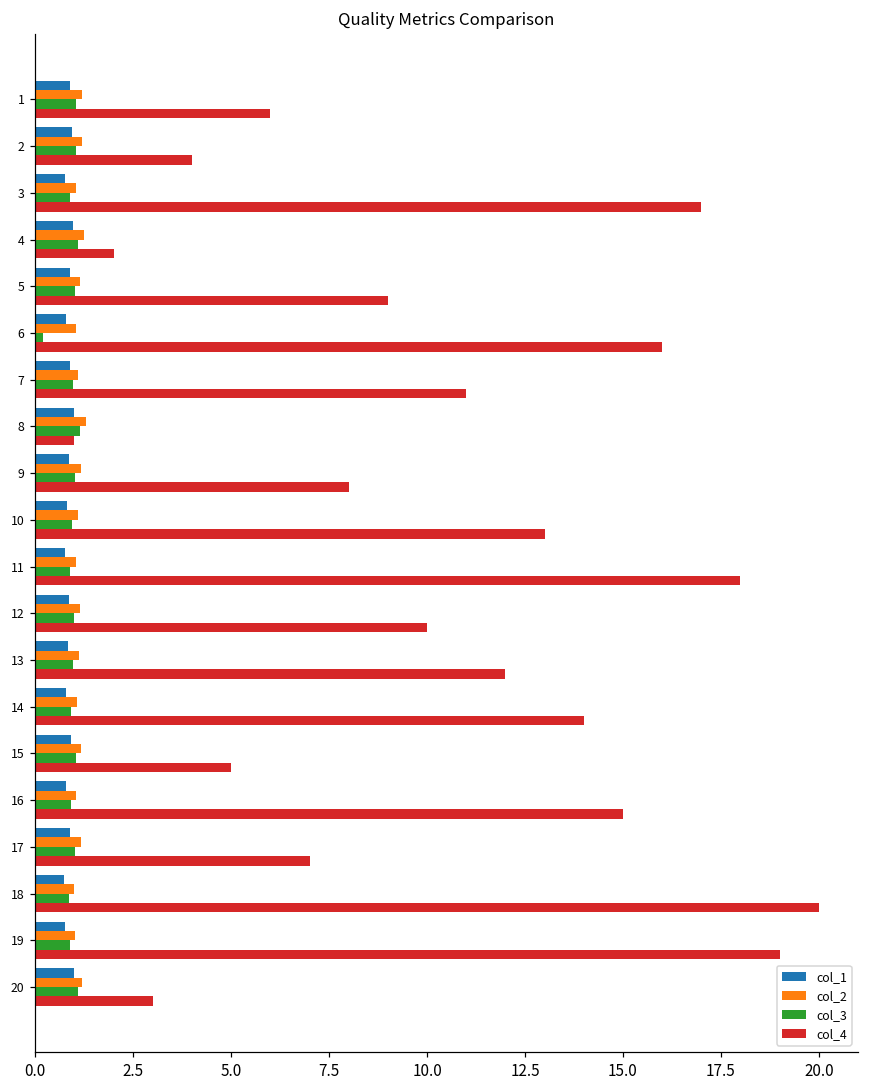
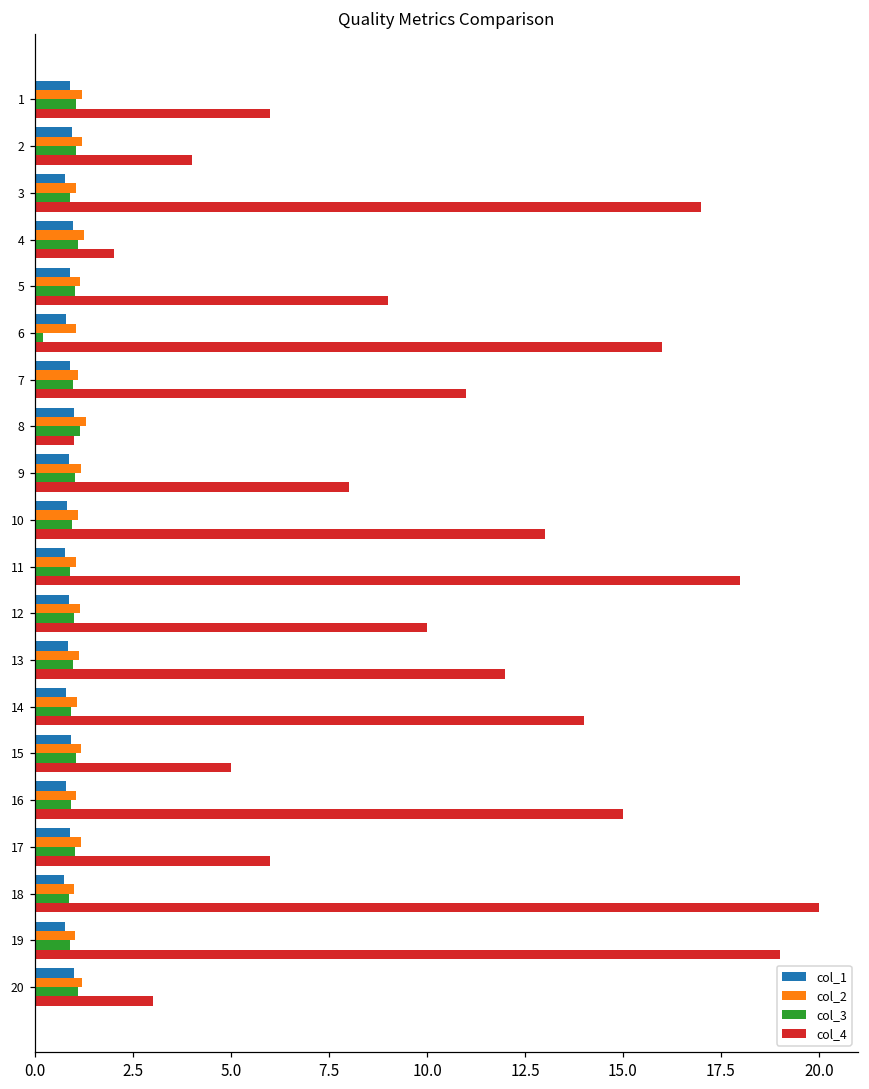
  {
    "col_1": {
      "1": 0.9,
      "2": 0.9,
      "3": 0.8,
      "4": 1,
      "5": 0.9,
      "6": 0.8,
      "7": 0.9,
      "8": 1,
      "9": 0.9,
      "10": 0.8,
      "11": 0.8,
      "12": 0.9,
      "13": 0.8,
      "14": 0.8,
      "15": 0.9,
      "16": 0.8,
      "17": 0.9,
      "18": 0.7,
      "19": 0.8,
      "20": 1
    },
    "col_2": {
      "1": 1.2,
      "2": 1.2,
      "3": 1,
      "4": 1.2,
      "5": 1.1,
      "6": 1,
      "7": 1.1,
      "8": 1.3,
      "9": 1.2,
      "10": 1.1,
      "11": 1,
      "12": 1.1,
      "13": 1.1,
      "14": 1.1,
      "15": 1.2,
      "16": 1,
      "17": 1.2,
      "18": 1,
      "19": 1,
      "20": 1.2
    },
    "col_3": {
      "1": 1,
      "2": 1,
      "3": 0.9,
      "4": 1.1,
      "5": 1,
      "6": 0.2,
      "7": 1,
      "8": 1.1,
      "9": 1,
      "10": 1,
      "11": 0.9,
      "12": 1,
      "13": 1,
      "14": 0.9,
      "15": 1,
      "16": 0.9,
      "17": 1,
      "18": 0.9,
      "19": 0.9,
      "20": 1.1
    },
    "col_4": {
      "1": 6,
      "2": 4,
      "3": 17,
      "4": 2,
      "5": 9,
      "6": 16,
      "7": 11,
      "8": 1,
      "9": 8,
      "10": 13,
      "11": 18,
      "12": 10,
      "13": 12,
      "14": 14,
      "15": 5,
      "16": 15,
-     "17": 7,
+     "17": 6,
      "18": 20,
      "19": 19,
      "20": 3
    }
  }
